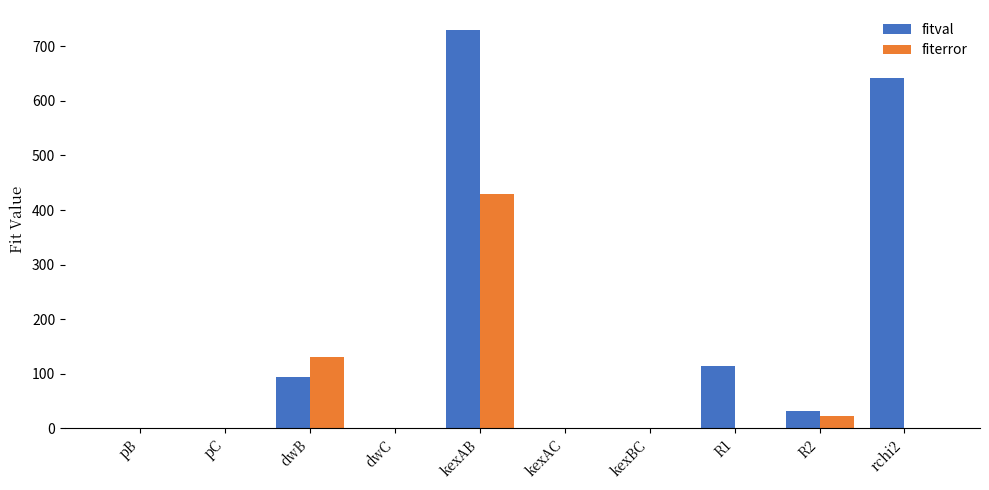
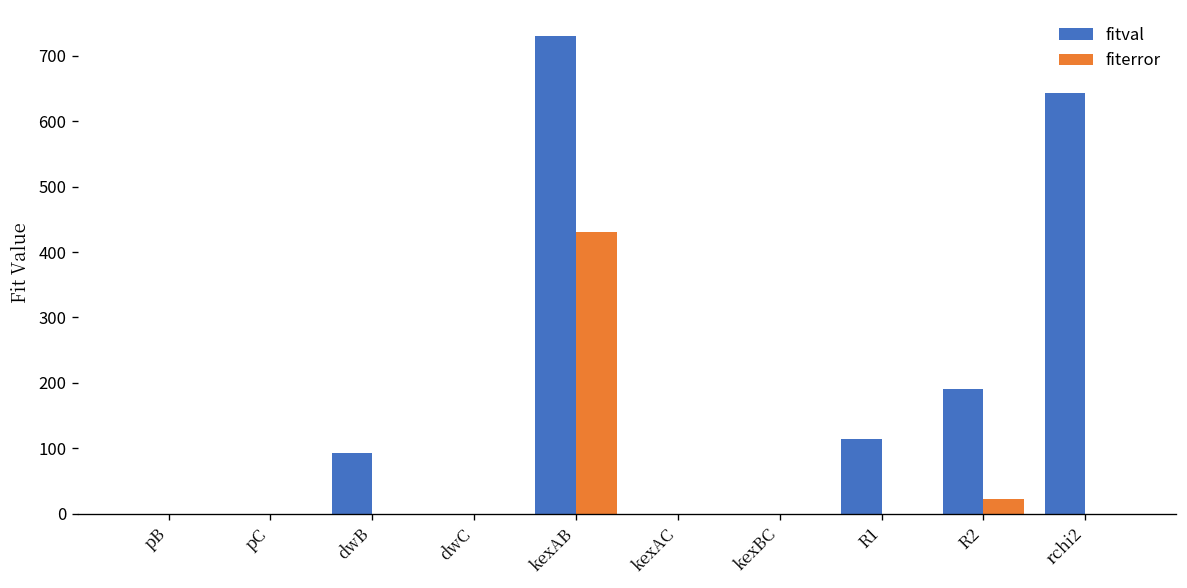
  {
    "fitval": {
      "pC": 0,
      "dwB": 90,
      "dwC": 0,
      "kexAB": 730,
      "kexAC": 0,
      "kexBC": 0,
      "R1": 110,
-     "R2": 30,
+     "R2": 190,
      "rchi2": 640
    },
    "fiterror": {
      "pC": 0,
-     "dwB": 130,
+     "dwB": 0,
      "dwC": 0,
      "kexAB": 430,
      "kexAC": 0,
      "kexBC": 0,
      "R2": 20,
      "rchi2": 0
    }
  }
